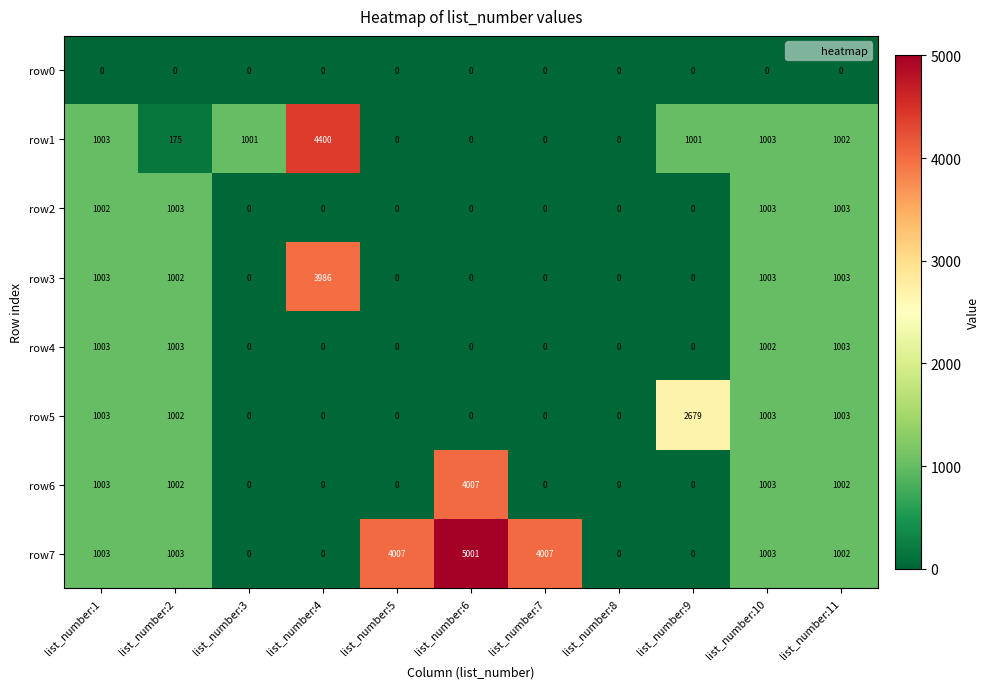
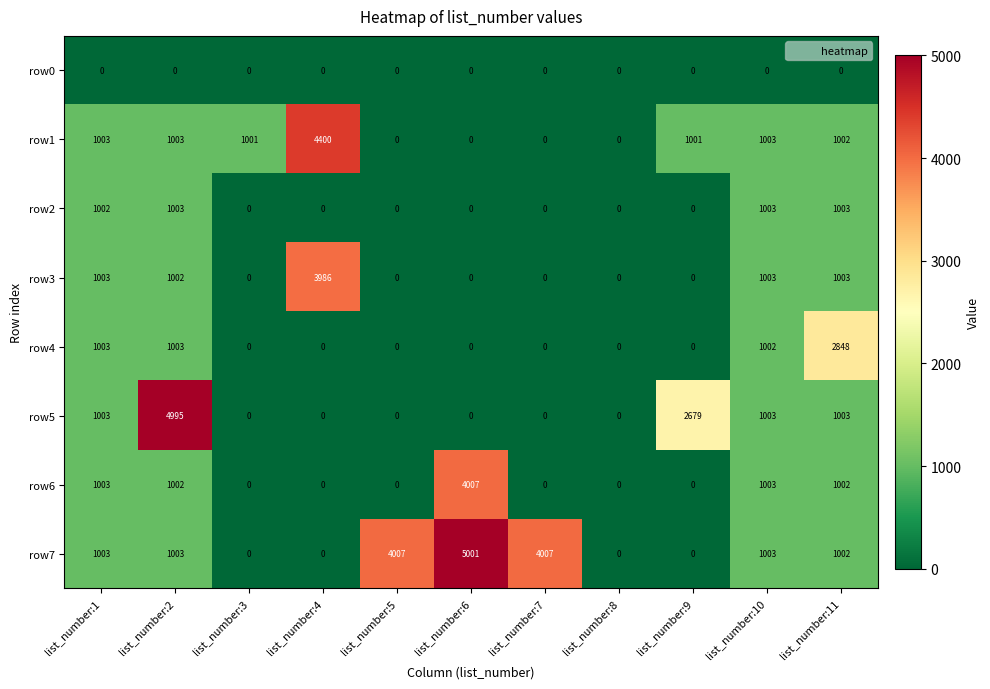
  {
    "row0": {
      "list_number:1": 0,
      "list_number:2": 0,
      "list_number:3": 0,
      "list_number:4": 0,
      "list_number:5": 0,
      "list_number:6": 0,
      "list_number:7": 0,
      "list_number:8": 0,
      "list_number:9": 0,
      "list_number:10": 0,
      "list_number:11": 0
    },
    "row1": {
      "list_number:1": 1003,
-     "list_number:2": 175,
+     "list_number:2": 1003,
      "list_number:3": 1001,
      "list_number:4": 4400,
      "list_number:5": 0,
      "list_number:6": 0,
      "list_number:7": 0,
      "list_number:8": 0,
      "list_number:9": 1001,
      "list_number:10": 1003,
      "list_number:11": 1002
    },
    "row2": {
      "list_number:1": 1002,
      "list_number:2": 1003,
      "list_number:3": 0,
      "list_number:4": 0,
      "list_number:5": 0,
      "list_number:6": 0,
      "list_number:7": 0,
      "list_number:8": 0,
      "list_number:9": 0,
      "list_number:10": 1003,
      "list_number:11": 1003
    },
    "row3": {
      "list_number:1": 1003,
      "list_number:2": 1002,
      "list_number:3": 0,
      "list_number:4": 3986,
      "list_number:5": 0,
      "list_number:6": 0,
      "list_number:7": 0,
      "list_number:8": 0,
      "list_number:9": 0,
      "list_number:10": 1003,
      "list_number:11": 1003
    },
    "row4": {
      "list_number:1": 1003,
      "list_number:2": 1003,
      "list_number:3": 0,
      "list_number:4": 0,
      "list_number:5": 0,
      "list_number:6": 0,
      "list_number:7": 0,
      "list_number:8": 0,
      "list_number:9": 0,
      "list_number:10": 1002,
-     "list_number:11": 1003
+     "list_number:11": 2848
    },
    "row5": {
      "list_number:1": 1003,
-     "list_number:2": 1002,
+     "list_number:2": 4995,
      "list_number:3": 0,
      "list_number:4": 0,
      "list_number:5": 0,
      "list_number:6": 0,
      "list_number:7": 0,
      "list_number:8": 0,
      "list_number:9": 2679,
      "list_number:10": 1003,
      "list_number:11": 1003
    },
    "row6": {
      "list_number:1": 1003,
      "list_number:2": 1002,
      "list_number:3": 0,
      "list_number:4": 0,
      "list_number:5": 0,
      "list_number:6": 4007,
      "list_number:7": 0,
      "list_number:8": 0,
      "list_number:9": 0,
      "list_number:10": 1003,
      "list_number:11": 1002
    },
    "row7": {
      "list_number:1": 1003,
      "list_number:2": 1003,
      "list_number:3": 0,
      "list_number:4": 0,
      "list_number:5": 4007,
      "list_number:6": 5001,
      "list_number:7": 4007,
      "list_number:8": 0,
      "list_number:9": 0,
      "list_number:10": 1003,
      "list_number:11": 1002
    }
  }
